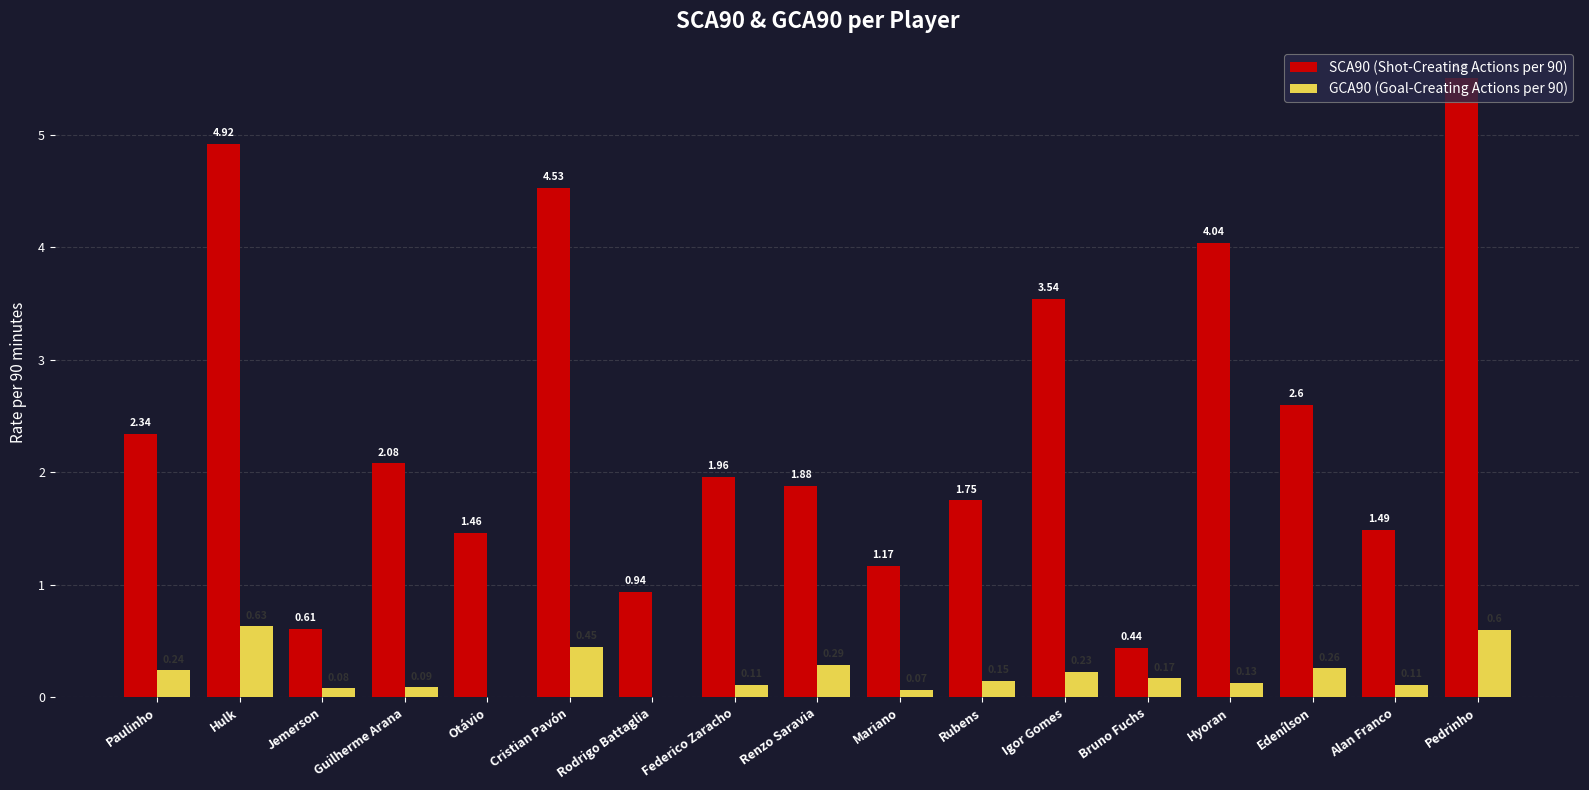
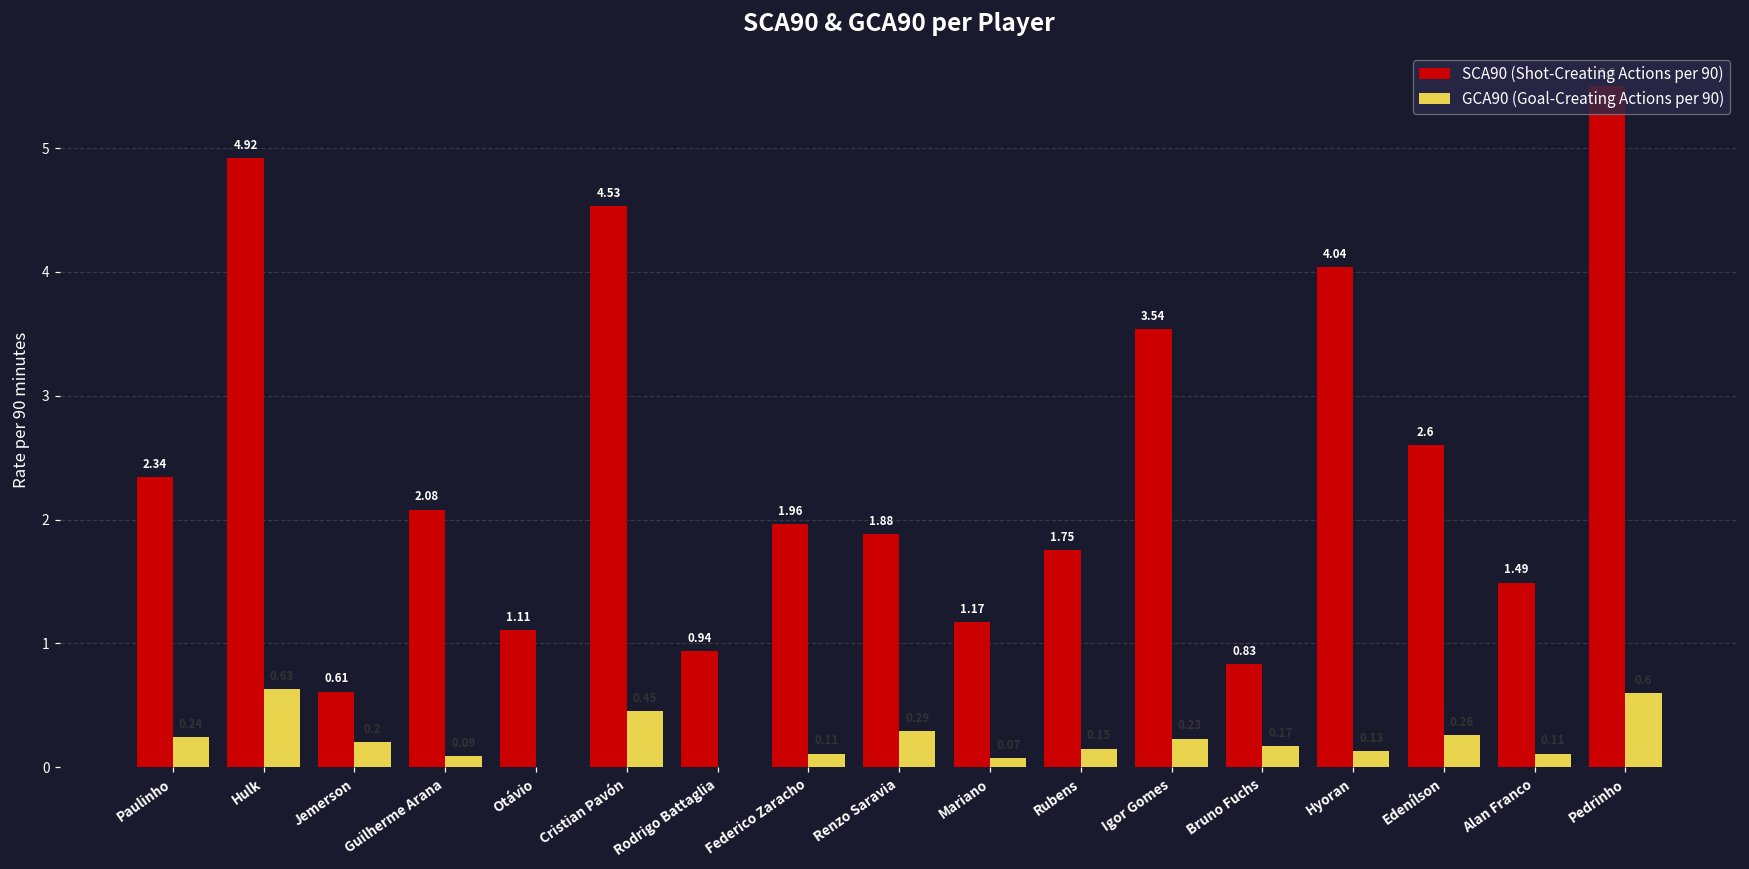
  {
    "SCA90 (Shot-Creating Actions per 90)": {
      "Paulinho": 2.34,
      "Hulk": 4.92,
      "Jemerson": 0.61,
      "Guilherme Arana": 2.08,
-     "Otávio": 1.46,
+     "Otávio": 1.11,
      "Cristian Pavón": 4.53,
      "Rodrigo Battaglia": 0.94,
      "Federico Zaracho": 1.96,
      "Renzo Saravia": 1.88,
      "Mariano": 1.17,
      "Rubens": 1.75,
      "Igor Gomes": 3.54,
-     "Bruno Fuchs": 0.44,
+     "Bruno Fuchs": 0.83,
      "Hyoran": 4.04,
      "Edenílson": 2.6,
      "Alan Franco": 1.49
    },
    "GCA90 (Goal-Creating Actions per 90)": {
      "Paulinho": 0.24,
      "Hulk": 0.63,
-     "Jemerson": 0.08,
+     "Jemerson": 0.20,
      "Guilherme Arana": 0.09,
      "Otávio": 0.00,
      "Cristian Pavón": 0.45,
      "Rodrigo Battaglia": 0.00,
      "Federico Zaracho": 0.11,
      "Renzo Saravia": 0.29,
      "Mariano": 0.07,
      "Rubens": 0.15,
      "Igor Gomes": 0.23,
      "Bruno Fuchs": 0.17,
      "Hyoran": 0.13,
      "Edenílson": 0.26,
      "Alan Franco": 0.11,
      "Pedrinho": 0.60
    }
  }
